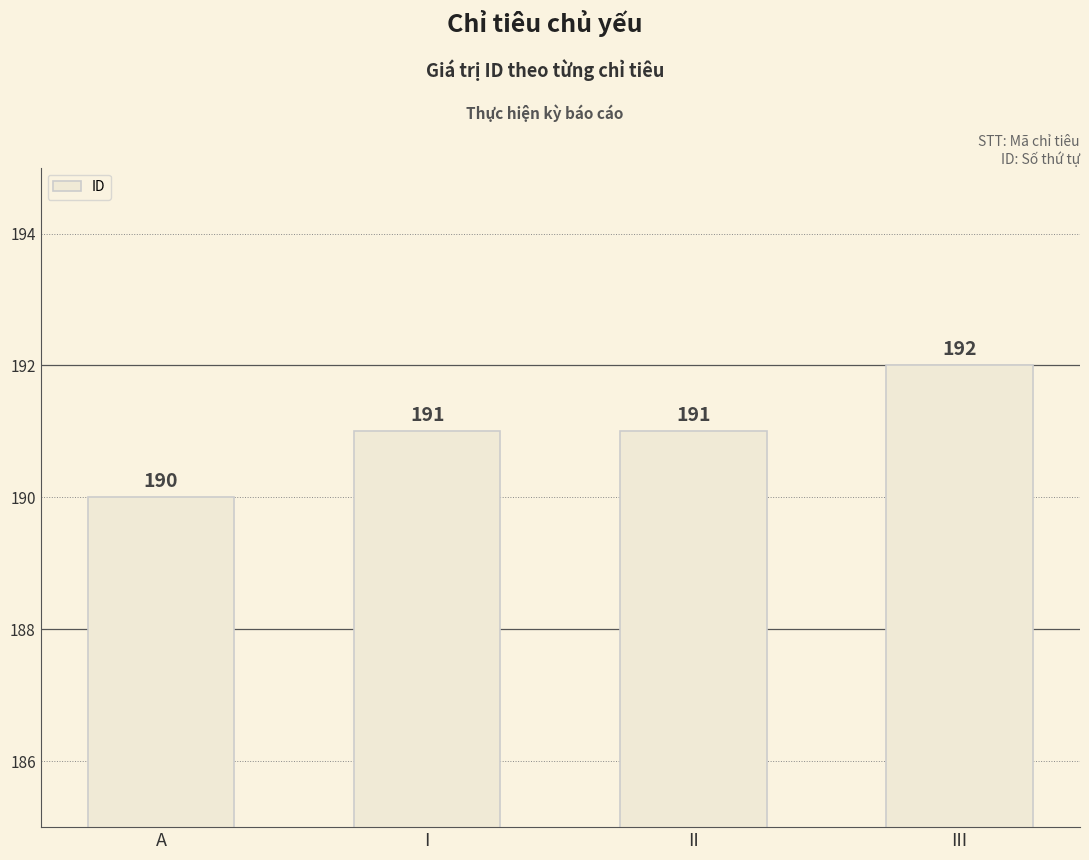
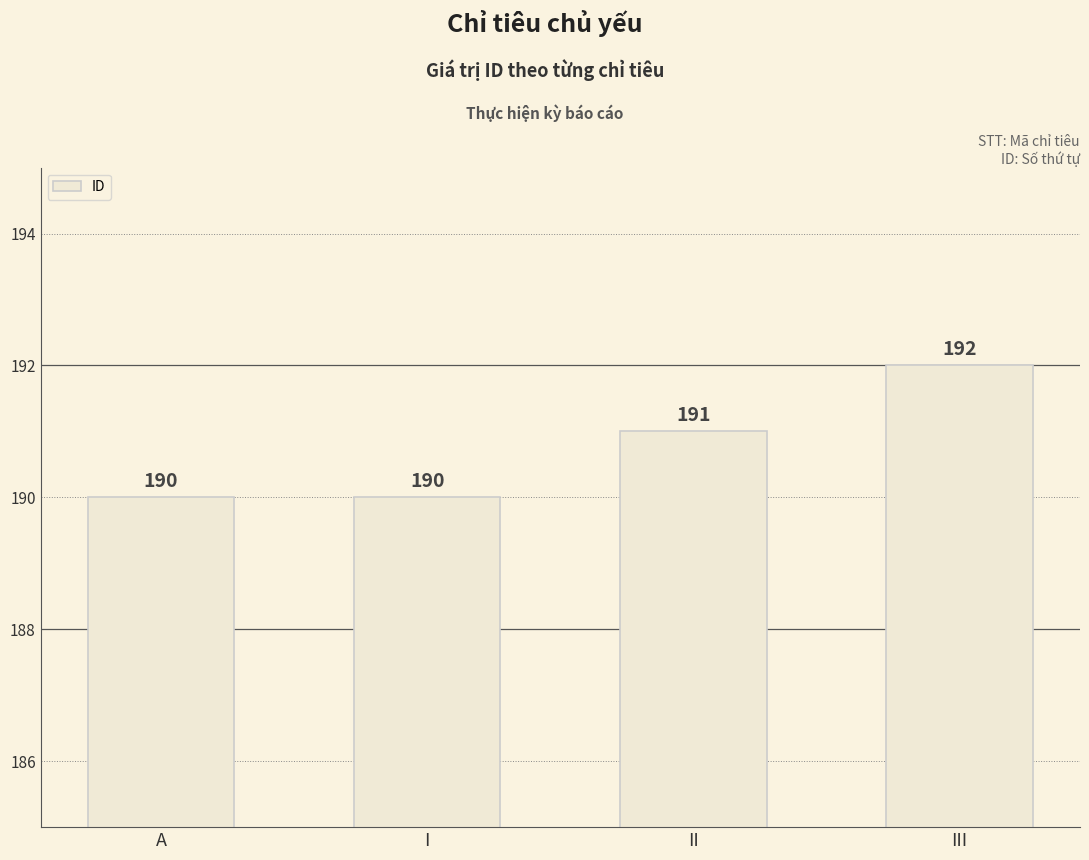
  {
    "A": 190,
-   "I": 191,
+   "I": 190,
    "II": 191,
    "III": 192
  }
